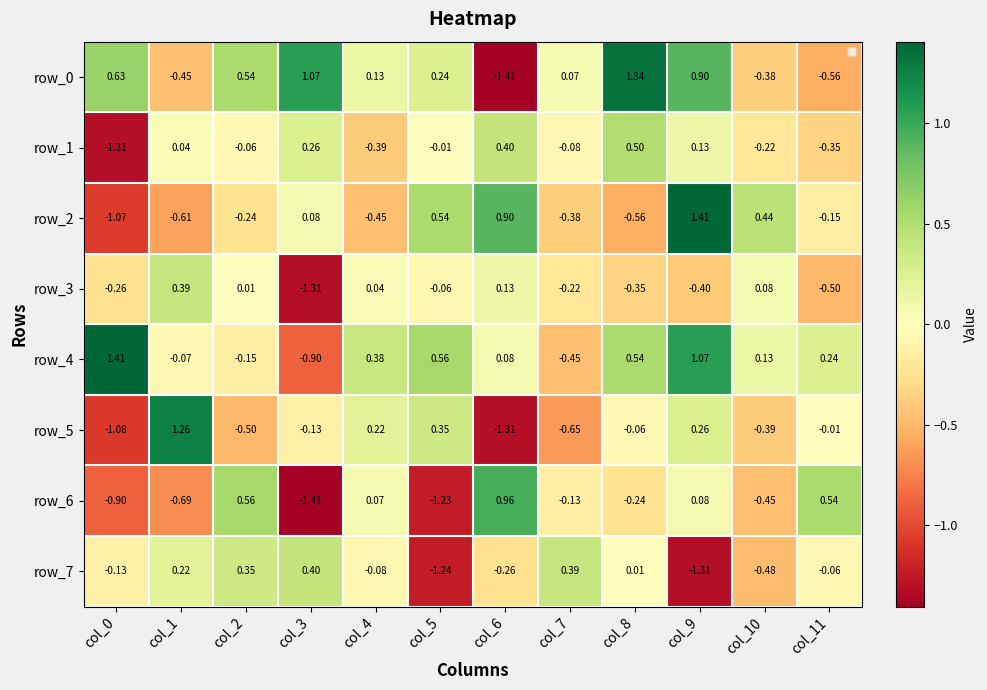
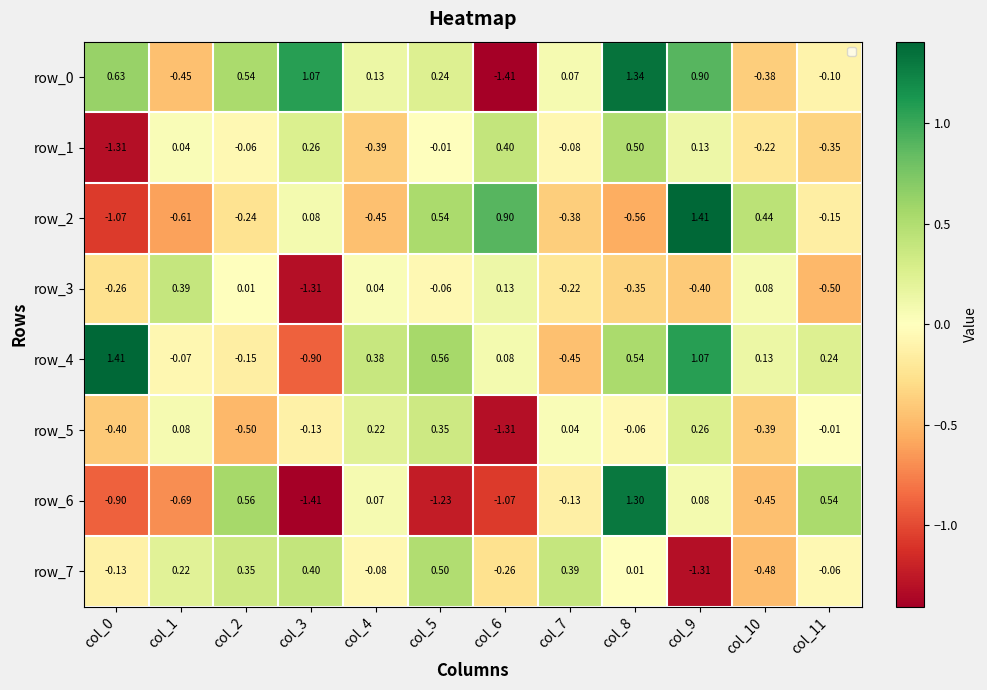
  {
    "row_0": {
      "col_0": 0.63,
      "col_1": -0.45,
      "col_2": 0.54,
      "col_3": 1.07,
      "col_4": 0.13,
      "col_5": 0.24,
      "col_6": -1.41,
      "col_7": 0.07,
      "col_8": 1.34,
      "col_9": 0.90,
      "col_10": -0.38,
-     "col_11": -0.56
+     "col_11": -0.10
    },
    "row_1": {
      "col_0": -1.31,
      "col_1": 0.04,
      "col_2": -0.06,
      "col_3": 0.26,
      "col_4": -0.39,
      "col_5": -0.01,
      "col_6": 0.40,
      "col_7": -0.08,
      "col_8": 0.50,
      "col_9": 0.13,
      "col_10": -0.22,
      "col_11": -0.35
    },
    "row_2": {
      "col_0": -1.07,
      "col_1": -0.61,
      "col_2": -0.24,
      "col_3": 0.08,
      "col_4": -0.45,
      "col_5": 0.54,
      "col_6": 0.90,
      "col_7": -0.38,
      "col_8": -0.56,
      "col_9": 1.41,
      "col_10": 0.44,
      "col_11": -0.15
    },
    "row_3": {
      "col_0": -0.26,
      "col_1": 0.39,
      "col_2": 0.01,
      "col_3": -1.31,
      "col_4": 0.04,
      "col_5": -0.06,
      "col_6": 0.13,
      "col_7": -0.22,
      "col_8": -0.35,
      "col_9": -0.40,
      "col_10": 0.08,
      "col_11": -0.50
    },
    "row_4": {
      "col_0": 1.41,
      "col_1": -0.07,
      "col_2": -0.15,
      "col_3": -0.90,
      "col_4": 0.38,
      "col_5": 0.56,
      "col_6": 0.08,
      "col_7": -0.45,
      "col_8": 0.54,
      "col_9": 1.07,
      "col_10": 0.13,
      "col_11": 0.24
    },
    "row_5": {
-     "col_0": -1.08,
-     "col_1": 1.26,
+     "col_0": -0.40,
+     "col_1": 0.08,
      "col_2": -0.50,
      "col_3": -0.13,
      "col_4": 0.22,
      "col_5": 0.35,
      "col_6": -1.31,
-     "col_7": -0.65,
+     "col_7": 0.04,
      "col_8": -0.06,
      "col_9": 0.26,
      "col_10": -0.39,
      "col_11": -0.01
    },
    "row_6": {
      "col_0": -0.90,
      "col_1": -0.69,
      "col_2": 0.56,
      "col_3": -1.41,
      "col_4": 0.07,
      "col_5": -1.23,
-     "col_6": 0.96,
+     "col_6": -1.07,
      "col_7": -0.13,
-     "col_8": -0.24,
+     "col_8": 1.30,
      "col_9": 0.08,
      "col_10": -0.45,
      "col_11": 0.54
    },
    "row_7": {
      "col_0": -0.13,
      "col_1": 0.22,
      "col_2": 0.35,
      "col_3": 0.40,
      "col_4": -0.08,
-     "col_5": -1.24,
+     "col_5": 0.50,
      "col_6": -0.26,
      "col_7": 0.39,
      "col_8": 0.01,
      "col_9": -1.31,
      "col_10": -0.48,
      "col_11": -0.06
    }
  }
